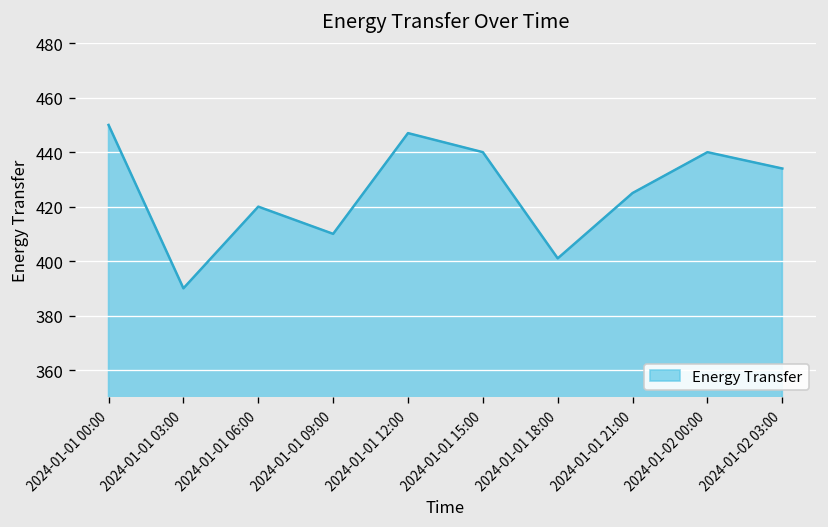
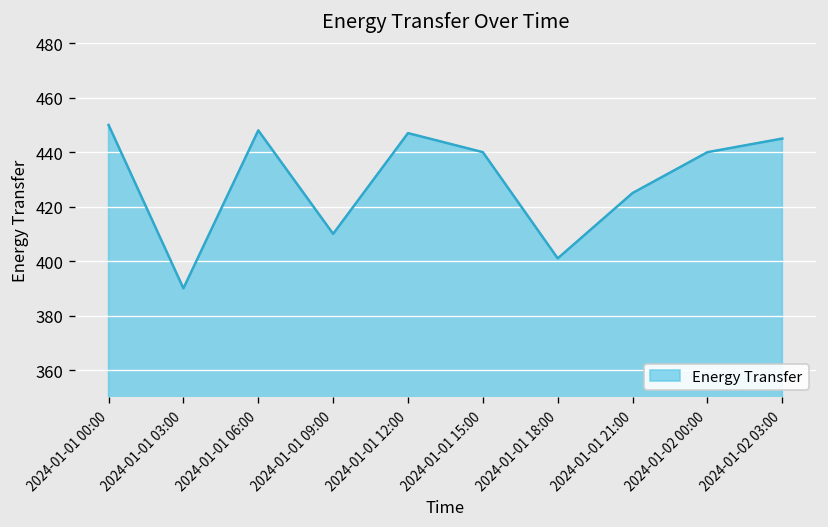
  {
    "2024-01-01 00:00": 450,
    "2024-01-01 03:00": 390,
-   "2024-01-01 06:00": 420,
+   "2024-01-01 06:00": 448,
    "2024-01-01 09:00": 410,
    "2024-01-01 12:00": 447,
    "2024-01-01 15:00": 440,
    "2024-01-01 18:00": 401,
    "2024-01-01 21:00": 425,
    "2024-01-02 00:00": 440,
-   "2024-01-02 03:00": 434
+   "2024-01-02 03:00": 445
  }
